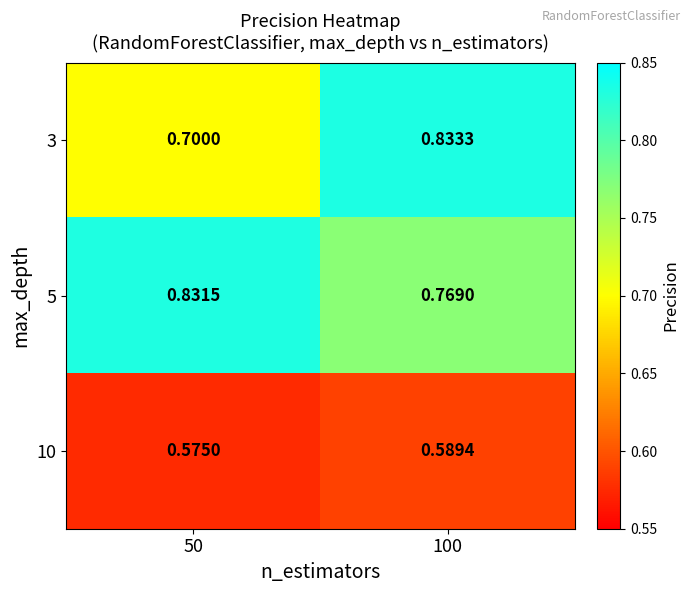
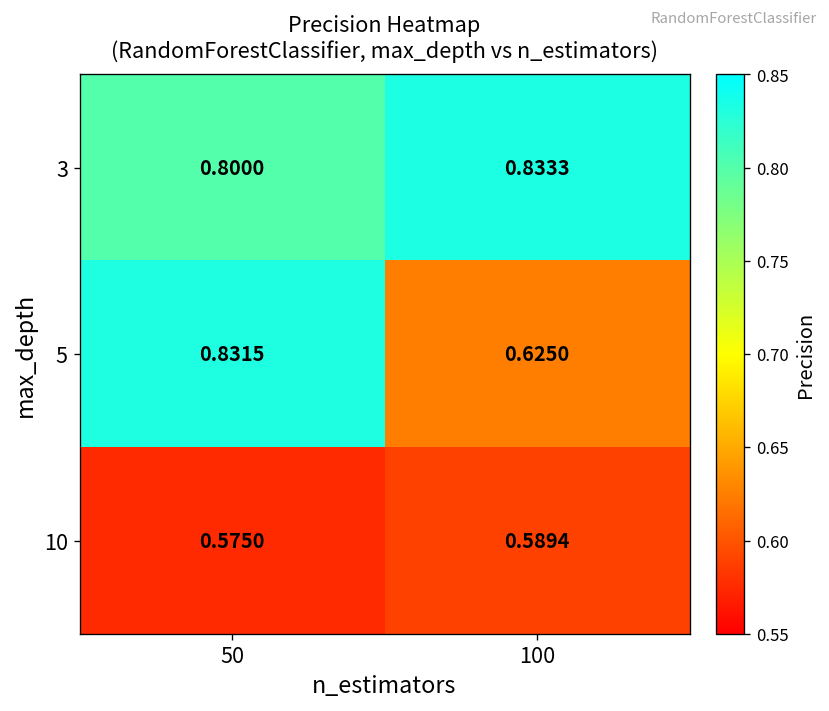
  {
    "3": {
-     "50": 0.7000,
+     "50": 0.8000,
      "100": 0.8333
    },
    "5": {
      "50": 0.8315,
-     "100": 0.7690
+     "100": 0.6250
    },
    "10": {
      "50": 0.5750,
      "100": 0.5894
    }
  }
